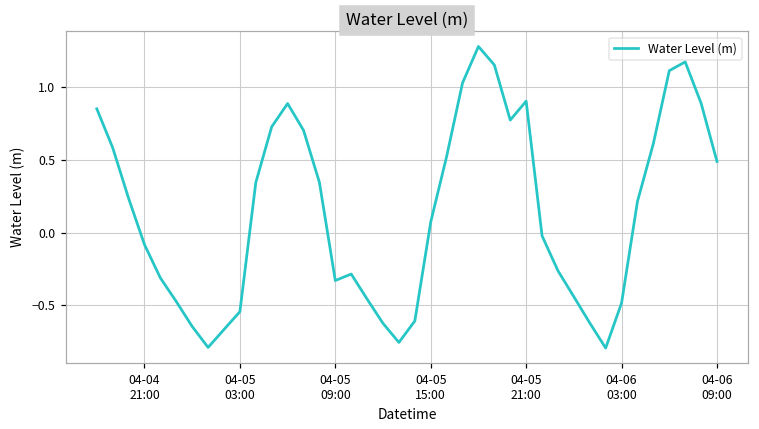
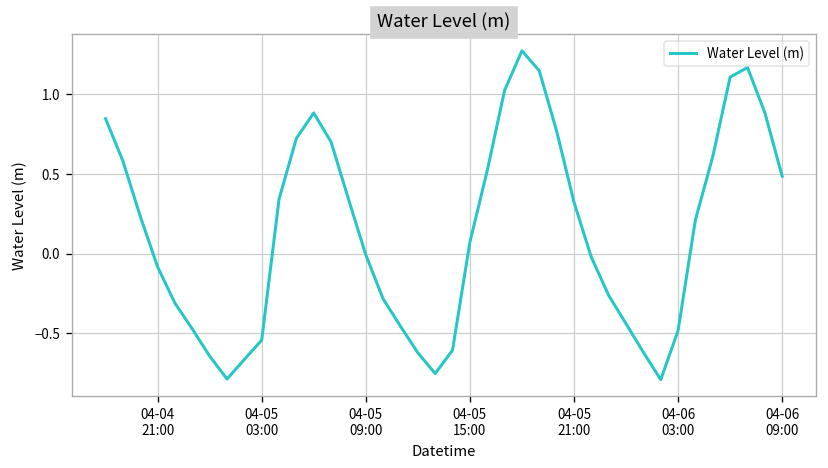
  {
    "04-04 21:00": -0.08,
    "04-05 03:00": -0.54,
-   "04-05 09:00": -0.33,
+   "04-05 09:00": -0.01,
    "04-05 15:00": 0.07,
-   "04-05 21:00": 0.90,
+   "04-05 21:00": 0.32,
    "04-06 03:00": -0.48,
    "04-06 09:00": 0.49
  }
